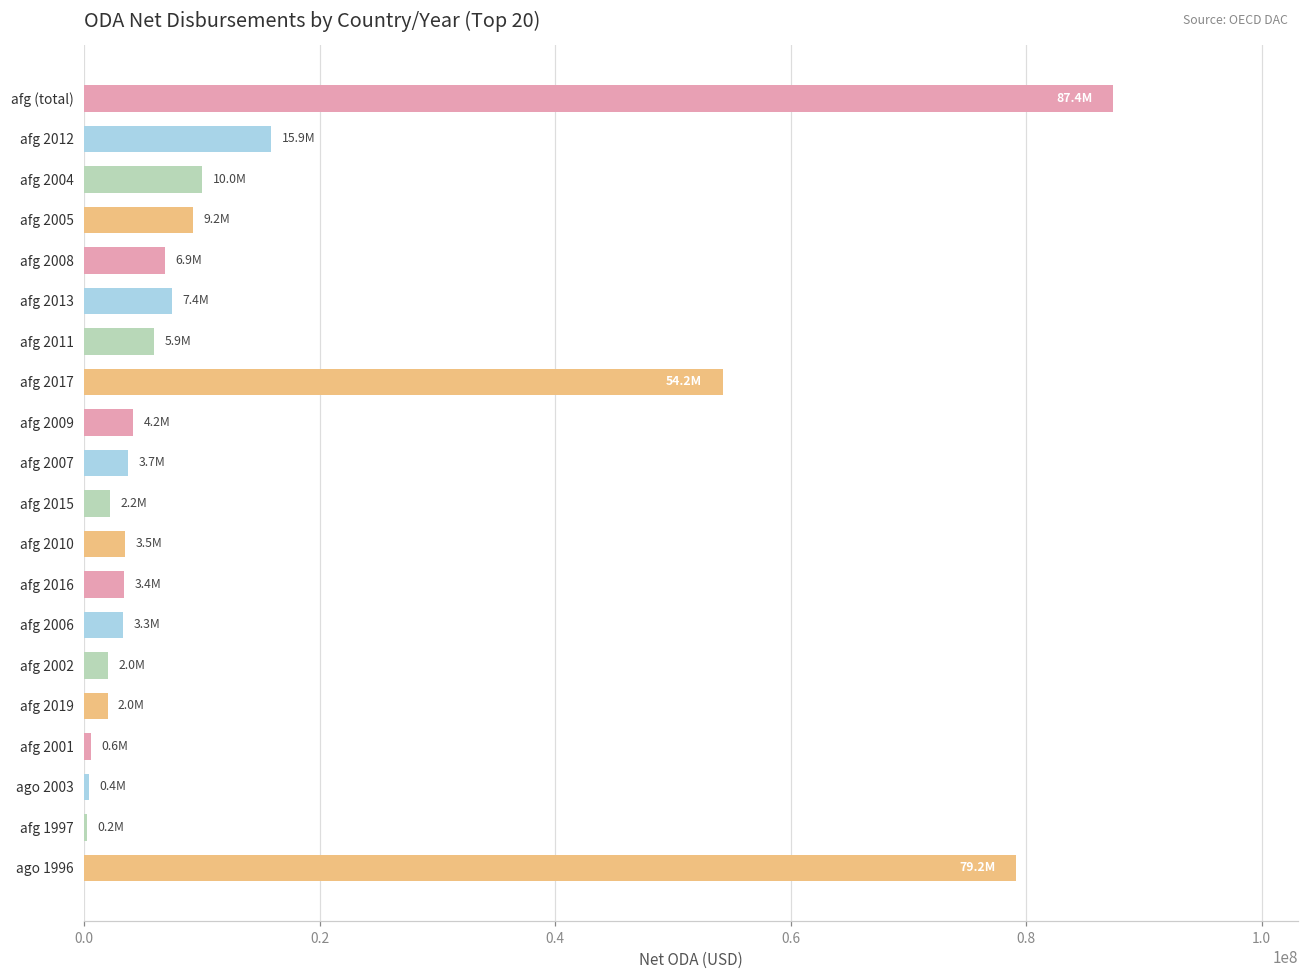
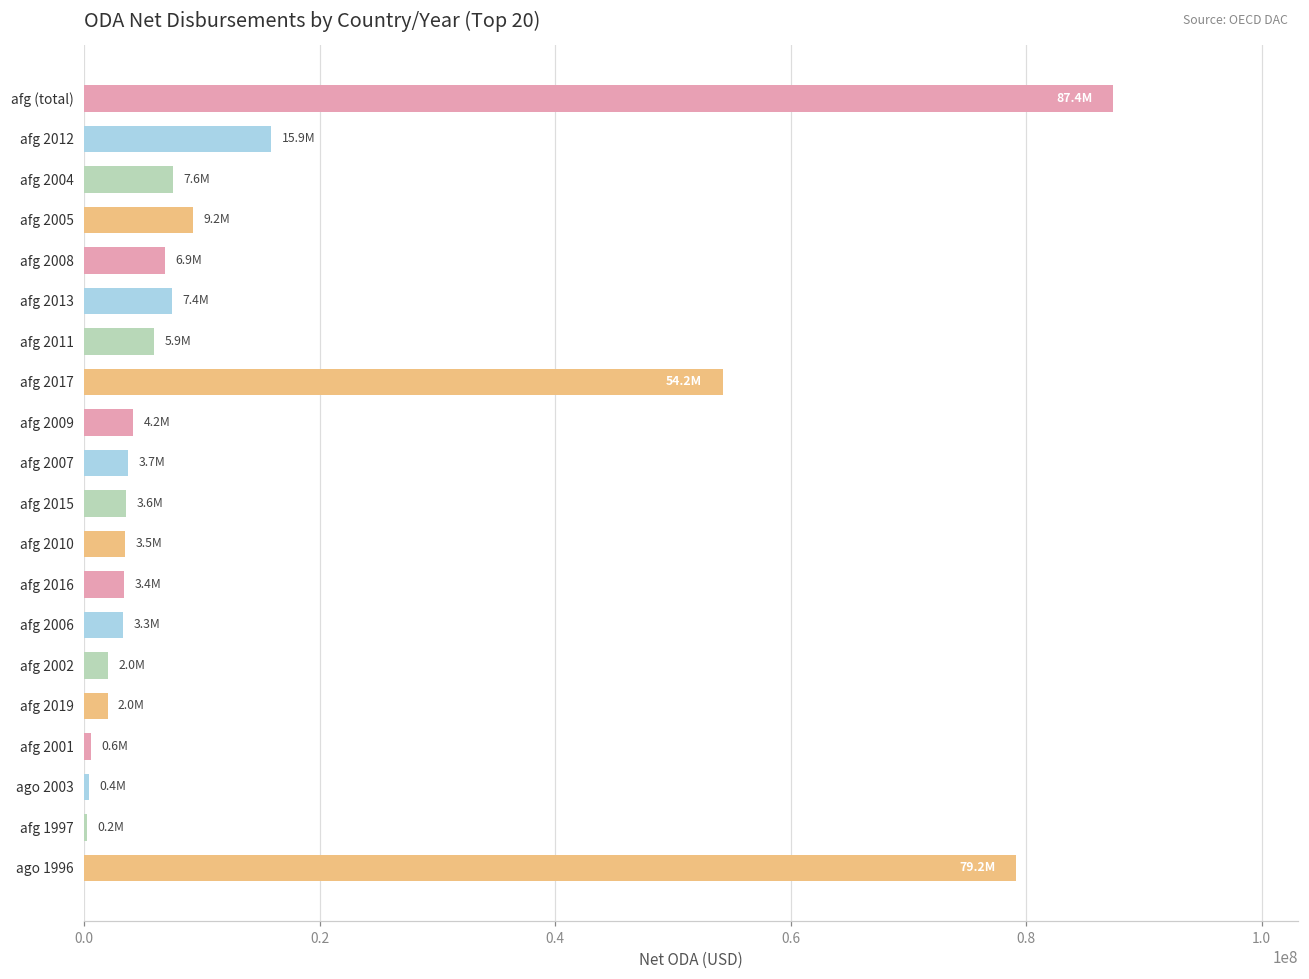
  {
    "afg (total)": "87.4M",
    "afg 2012": "15.9M",
-   "afg 2004": "10.0M",
+   "afg 2004": "7.6M",
    "afg 2005": "9.2M",
    "afg 2008": "6.9M",
    "afg 2013": "7.4M",
    "afg 2011": "5.9M",
    "afg 2017": "54.2M",
    "afg 2009": "4.2M",
    "afg 2007": "3.7M",
-   "afg 2015": "2.2M",
+   "afg 2015": "3.6M",
    "afg 2010": "3.5M",
    "afg 2016": "3.4M",
    "afg 2006": "3.3M",
    "afg 2002": "2.0M",
    "afg 2019": "2.0M",
    "afg 2001": "0.6M",
    "ago 2003": "0.4M",
    "afg 1997": "0.2M",
    "ago 1996": "79.2M"
  }
